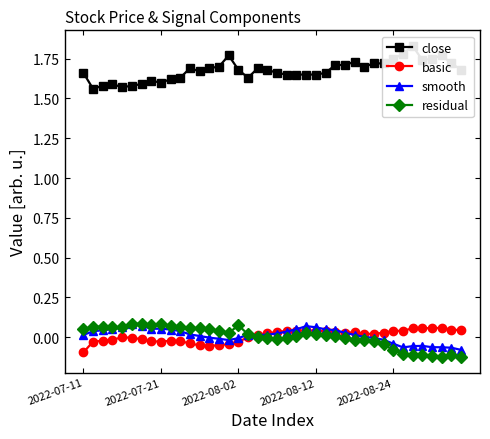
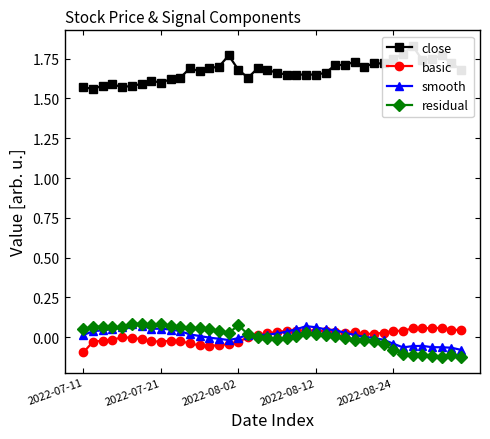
  {
    "close": {
-     "2022-07-11": 1.66,
+     "2022-07-11": 1.57,
      "2022-07-21": 1.60,
      "2022-08-02": 1.68,
      "2022-08-12": 1.65
    },
    "basic": {
      "2022-07-11": -0.10,
      "2022-07-21": -0.03,
      "2022-08-02": -0.03,
      "2022-08-12": 0.04,
      "2022-08-24": 0.04
    },
    "smooth": {
      "2022-07-11": 0.01,
      "2022-07-21": 0.05,
      "2022-08-02": -0.01,
      "2022-08-12": 0.06,
      "2022-08-24": -0.04
    },
    "residual": {
      "2022-07-11": 0.05,
      "2022-07-21": 0.08,
      "2022-08-02": 0.08,
      "2022-08-12": 0.02,
      "2022-08-24": -0.08
    }
  }
